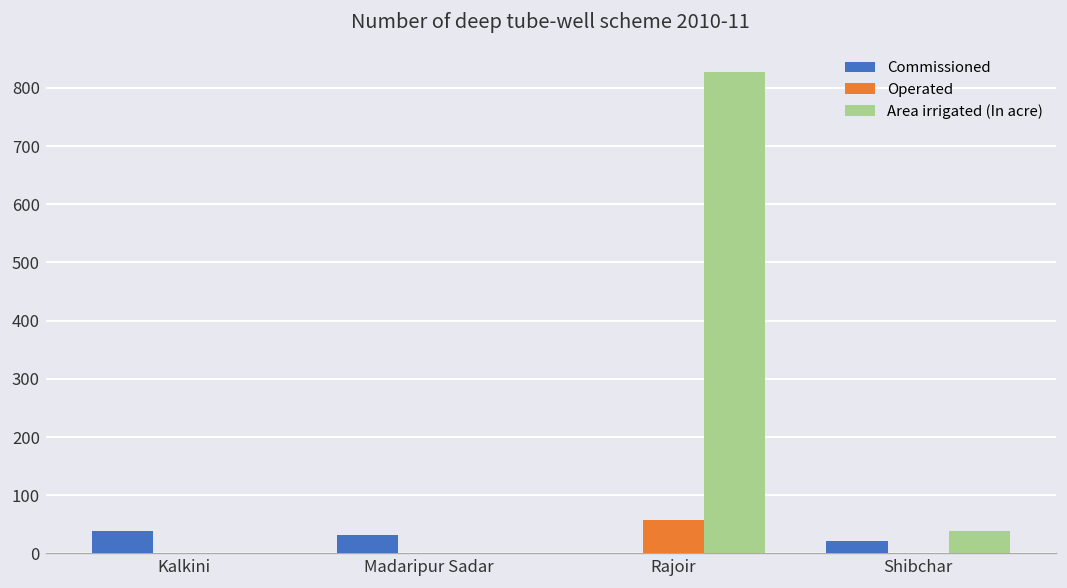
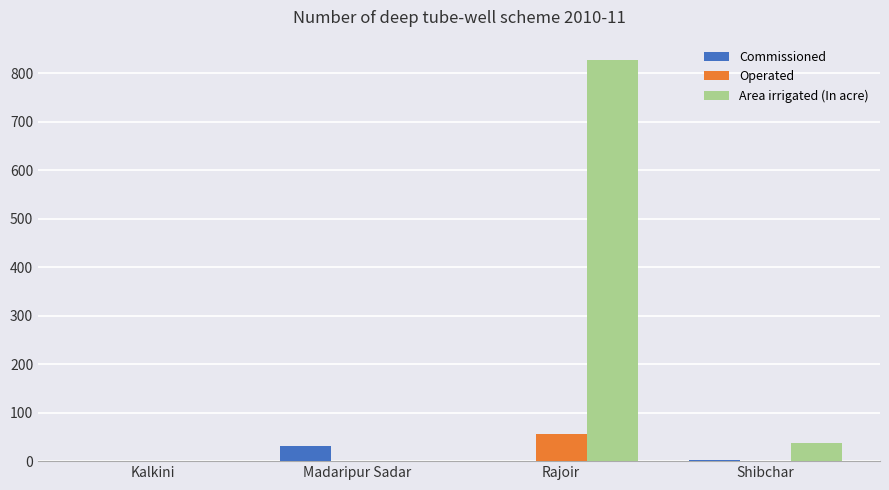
  {
    "Commissioned": {
-     "Kalkini": 40,
+     "Kalkini": 0,
      "Madaripur Sadar": 30,
      "Rajoir": 0,
-     "Shibchar": 20
+     "Shibchar": 0
    },
    "Operated": {
      "Kalkini": 0,
      "Madaripur Sadar": 0,
      "Rajoir": 60,
      "Shibchar": 0
    },
    "Area irrigated (In acre)": {
      "Kalkini": 0,
      "Madaripur Sadar": 0,
      "Rajoir": 830,
      "Shibchar": 40
    }
  }
